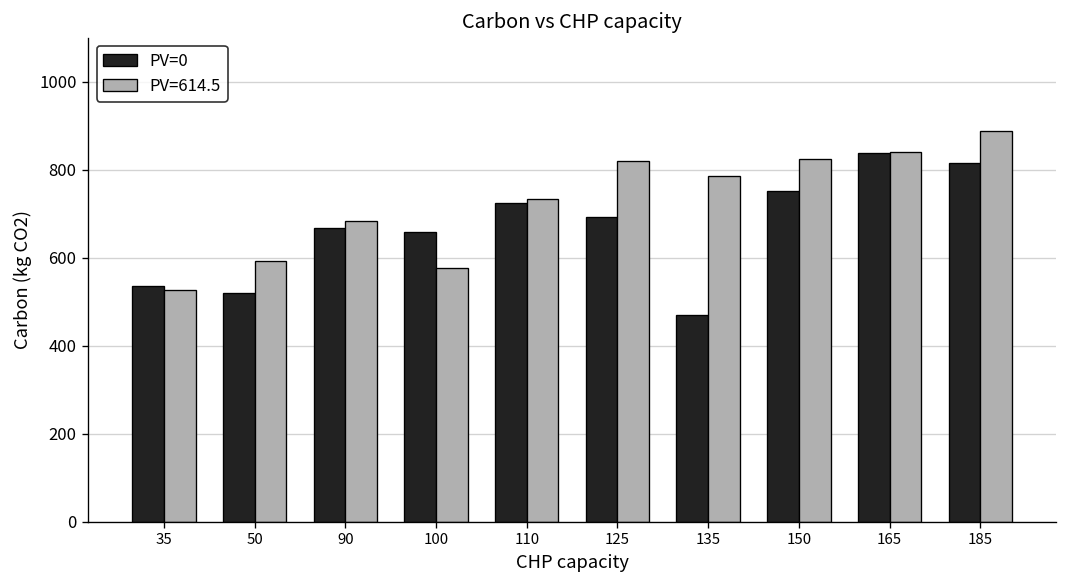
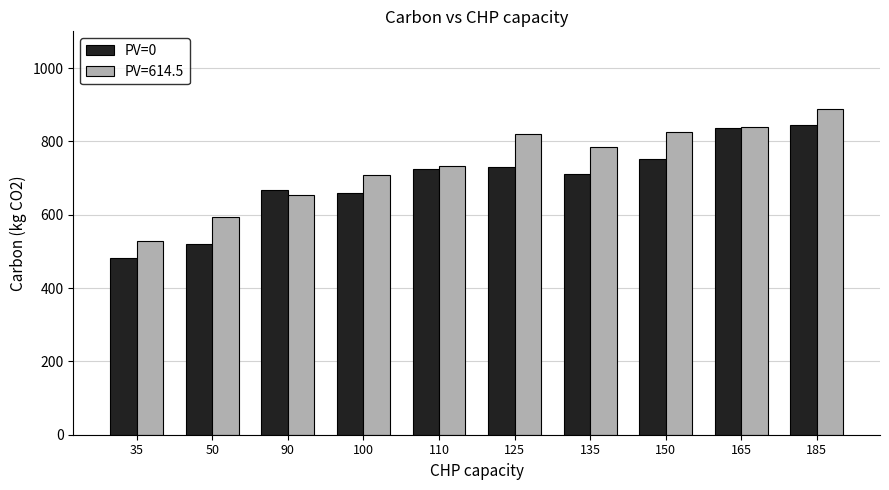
  {
    "PV=0": {
-     "35": 530,
+     "35": 480,
      "50": 520,
      "90": 670,
      "100": 660,
      "110": 720,
-     "125": 690,
-     "135": 470,
+     "125": 730,
+     "135": 710,
      "150": 750,
      "165": 840,
-     "185": 820
+     "185": 840
    },
    "PV=614.5": {
      "35": 530,
      "50": 590,
-     "90": 680,
-     "100": 580,
+     "90": 650,
+     "100": 710,
      "110": 730,
      "125": 820,
      "135": 780,
      "150": 820,
      "165": 840,
      "185": 890
    }
  }
